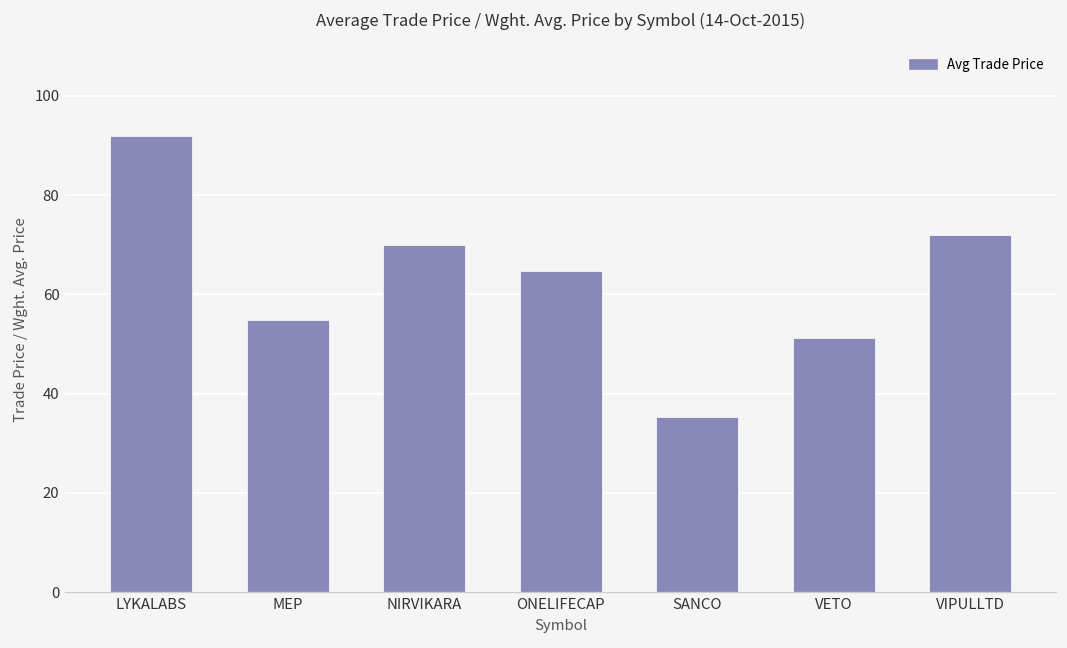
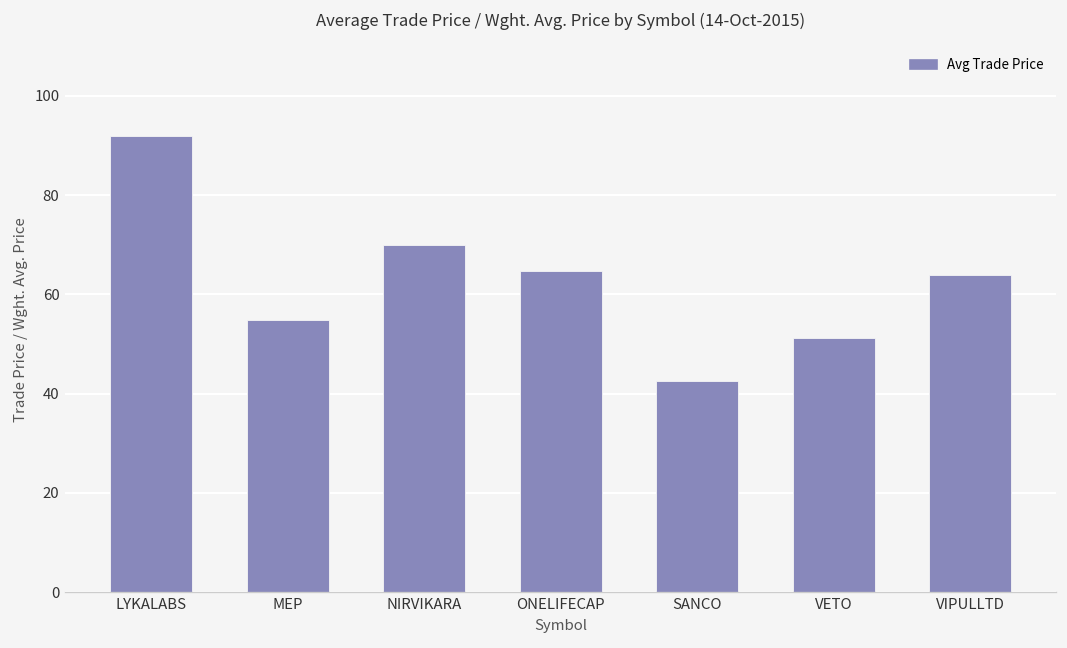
  {
    "LYKALABS": 92,
    "MEP": 55,
    "NIRVIKARA": 70,
    "ONELIFECAP": 65,
-   "SANCO": 35,
+   "SANCO": 43,
    "VETO": 51,
-   "VIPULLTD": 72
+   "VIPULLTD": 64
  }
